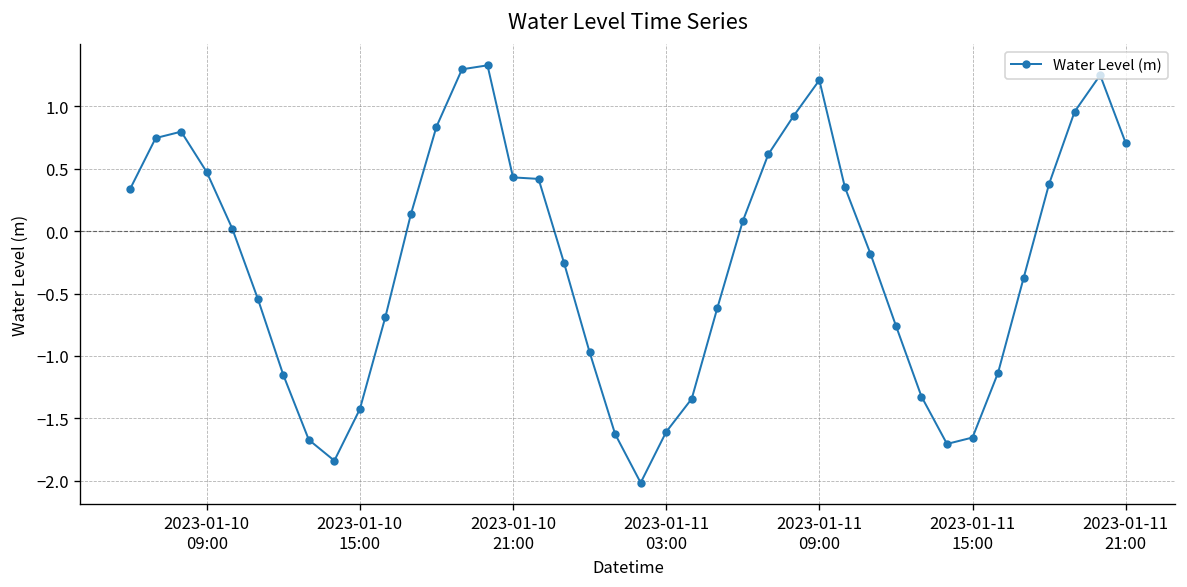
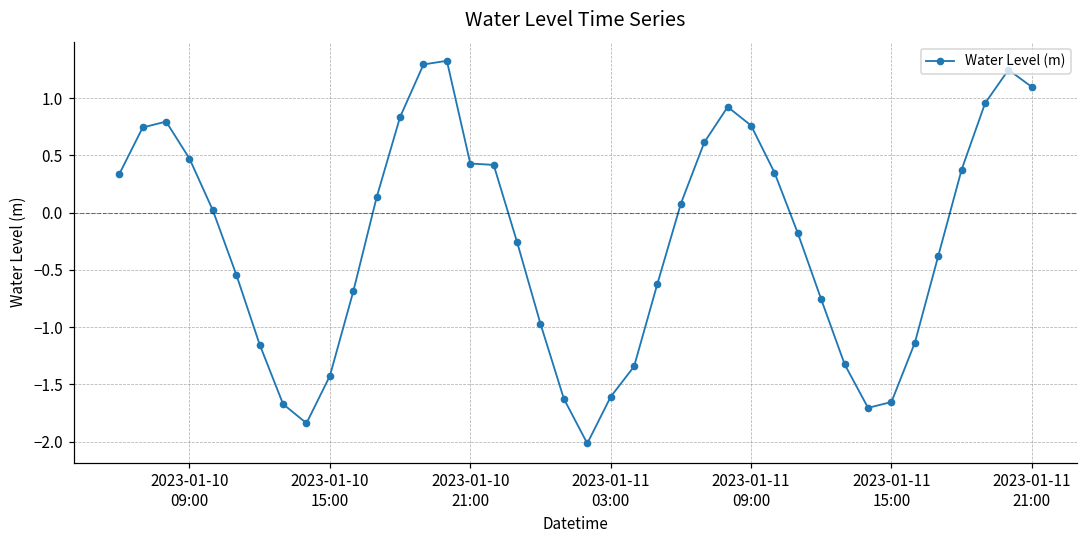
  {
    "2023-01-10 09:00": 0.47,
    "2023-01-10 15:00": -1.43,
    "2023-01-10 21:00": 0.43,
    "2023-01-11 03:00": -1.61,
-   "2023-01-11 09:00": 1.21,
+   "2023-01-11 09:00": 0.76,
    "2023-01-11 15:00": -1.65,
-   "2023-01-11 21:00": 0.71
+   "2023-01-11 21:00": 1.10
  }
